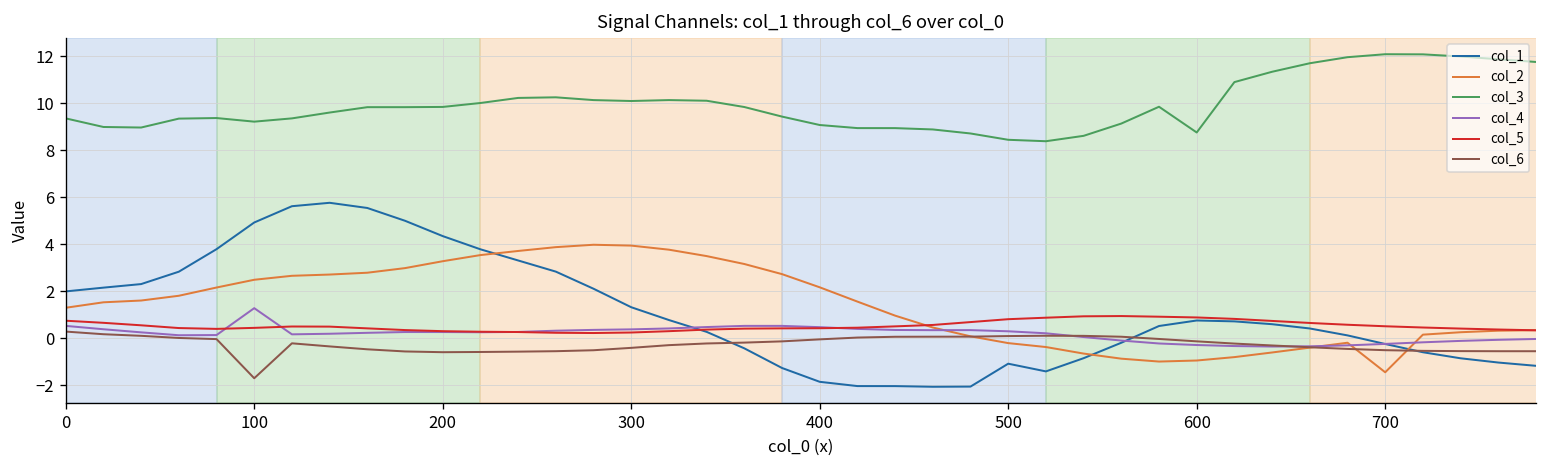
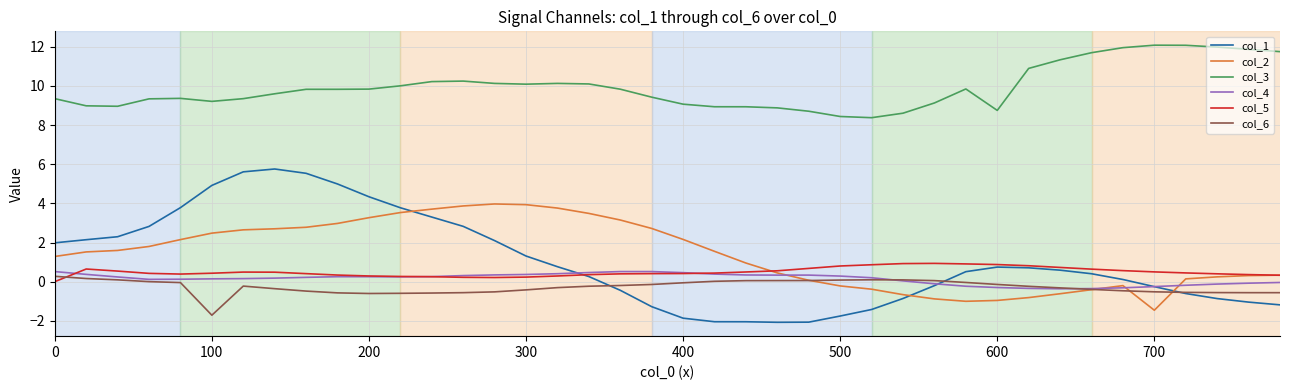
  {
    "col_1": {
      "0": 2.0,
      "100": 4.9,
      "200": 4.3,
      "300": 1.3,
      "400": -1.9,
-     "500": -1.1
+     "500": -1.8
    },
    "col_2": {
      "0": 1.3,
      "100": 2.5,
      "200": 3.3,
      "300": 3.9,
      "400": 2.2,
      "500": -0.2,
      "600": -1.0,
      "700": -1.5
    },
    "col_3": {
      "0": 9.4,
      "100": 9.2,
      "200": 9.8,
      "300": 10.1,
      "400": 9.1,
      "500": 8.4,
      "600": 8.8,
      "700": 12.1
    },
    "col_4": {
      "0": 0.5,
-     "100": 1.3,
+     "100": 0.1,
      "300": 0.4,
      "500": 0.3,
      "600": -0.3
    },
    "col_5": {
-     "0": 0.7,
+     "0": 0.0,
      "100": 0.4,
      "300": 0.2,
      "500": 0.8,
      "700": 0.5
    },
    "col_6": {
      "0": 0.3,
      "100": -1.7,
      "200": -0.6,
      "300": -0.4,
      "400": -0.1,
      "500": 0.1,
      "600": -0.1,
      "700": -0.5
    }
  }
